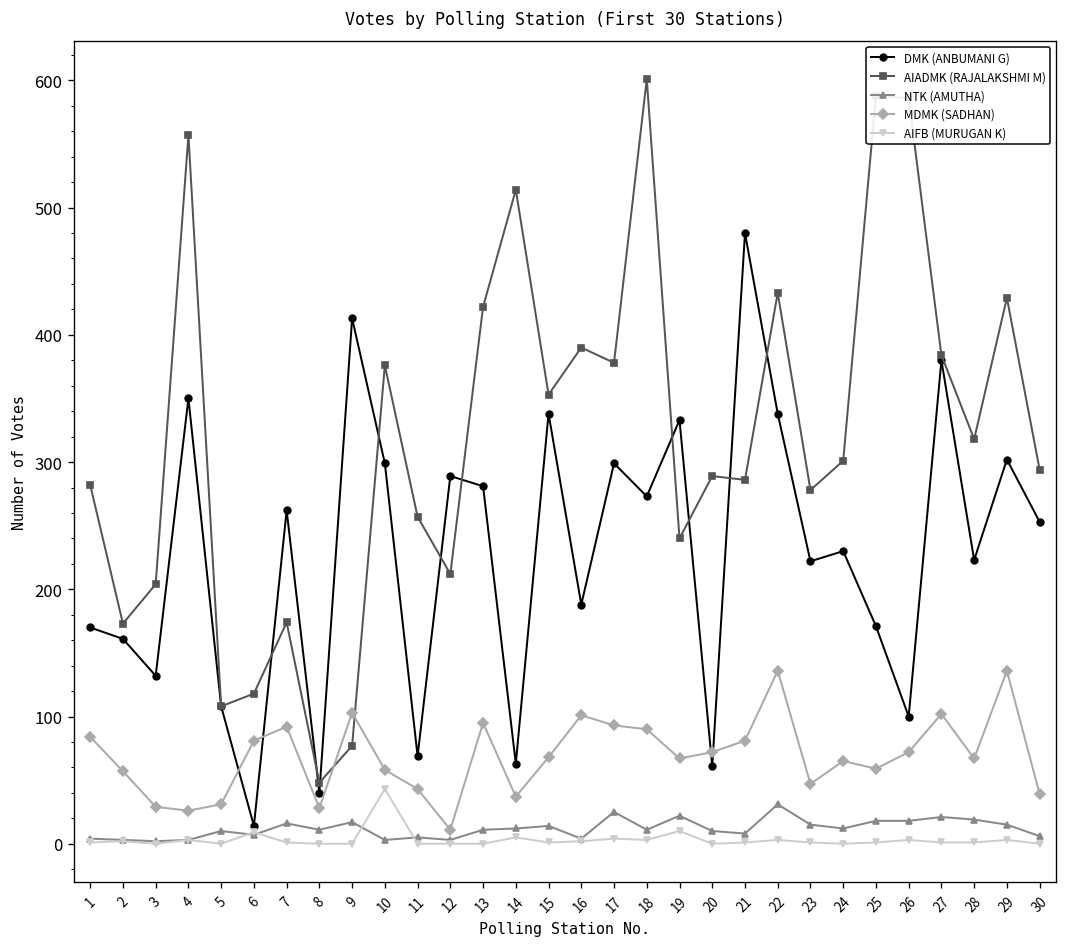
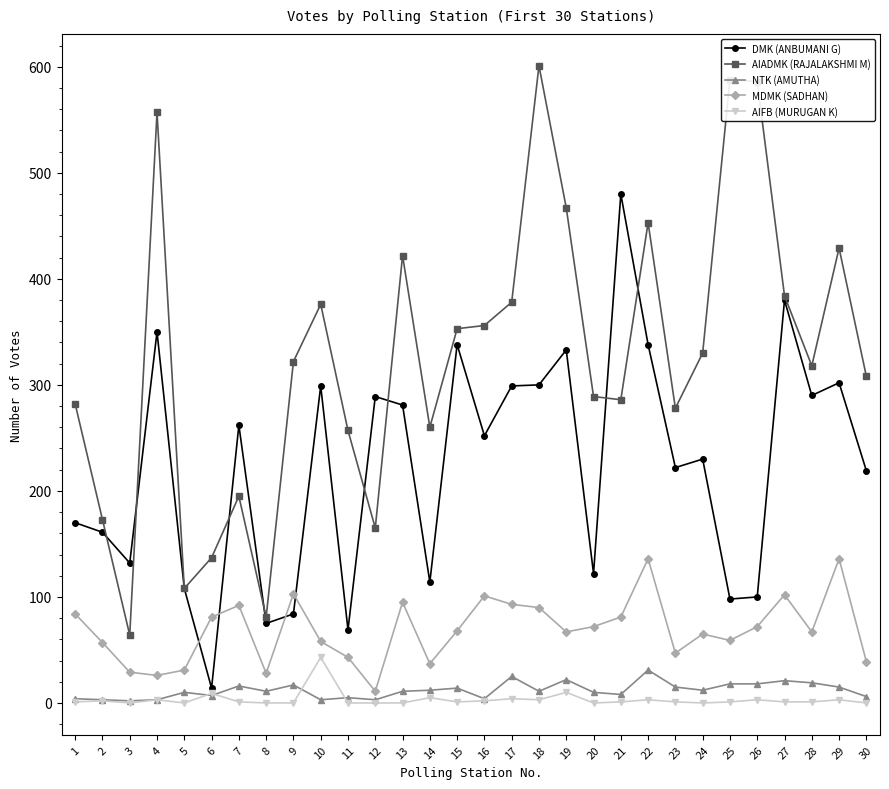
  {
    "DMK (ANBUMANI G)": {
      "1": 170,
      "2": 161,
      "3": 132,
      "4": 350,
      "6": 14,
      "7": 262,
-     "8": 40,
-     "9": 413,
+     "8": 75,
+     "9": 84,
      "10": 299,
      "11": 69,
      "12": 289,
      "13": 281,
-     "14": 63,
+     "14": 114,
      "15": 338,
-     "16": 188,
+     "16": 252,
      "17": 299,
-     "18": 273,
+     "18": 300,
      "19": 333,
-     "20": 61,
+     "20": 122,
      "21": 480,
      "22": 338,
      "23": 222,
      "24": 230,
-     "25": 171,
+     "25": 98,
      "26": 100,
      "27": 380,
-     "28": 223,
+     "28": 290,
      "29": 302,
-     "30": 253
+     "30": 219
    },
    "AIADMK (RAJALAKSHMI M)": {
      "1": 282,
      "2": 173,
-     "3": 204,
+     "3": 64,
      "4": 557,
-     "6": 118,
-     "7": 174,
-     "8": 48,
-     "9": 77,
+     "6": 137,
+     "7": 195,
+     "8": 81,
+     "9": 322,
      "10": 376,
      "11": 257,
-     "12": 212,
+     "12": 165,
      "13": 422,
-     "14": 514,
+     "14": 260,
      "15": 353,
-     "16": 390,
+     "16": 356,
      "17": 378,
      "18": 601,
-     "19": 240,
+     "19": 467,
      "20": 289,
      "21": 286,
-     "22": 433,
+     "22": 453,
      "23": 278,
-     "24": 301,
+     "24": 330,
      "27": 384,
      "28": 318,
      "29": 429,
-     "30": 294
+     "30": 308
    }
  }
